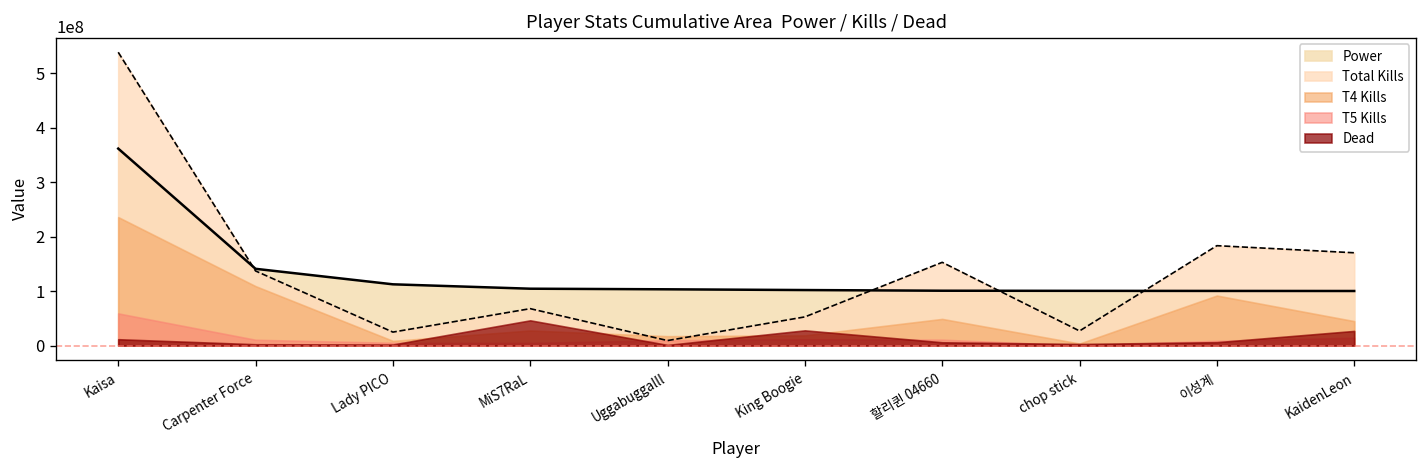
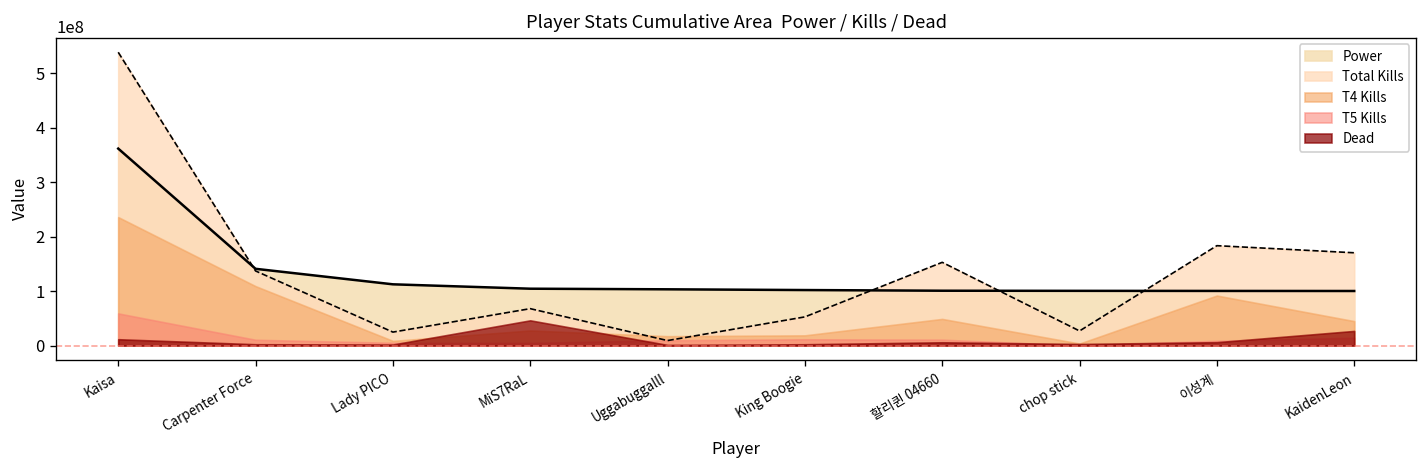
  {
    "Dead": {
      "Kaisa": 10000000,
      "MiS7RaL": 50000000,
-     "King Boogie": 30000000,
+     "King Boogie": 0,
      "KaidenLeon": 30000000
    }
  }
